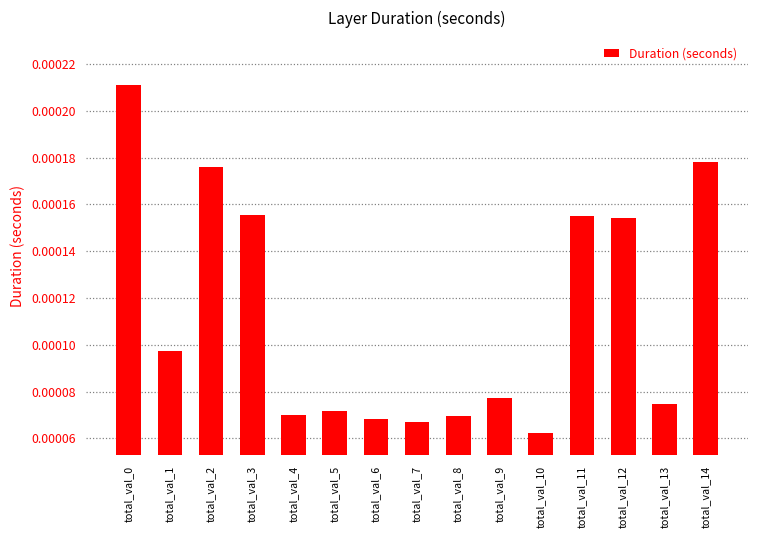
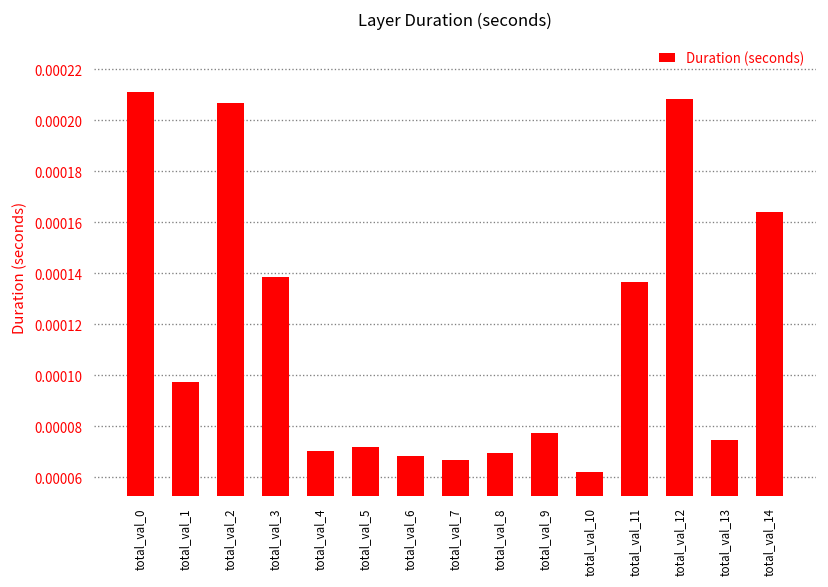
  {
    "total_val_0": 0.000211,
    "total_val_1": 0.000097,
-   "total_val_2": 0.000176,
-   "total_val_3": 0.000155,
+   "total_val_2": 0.000207,
+   "total_val_3": 0.000139,
    "total_val_4": 0.000070,
    "total_val_5": 0.000072,
    "total_val_6": 0.000068,
    "total_val_7": 0.000067,
    "total_val_8": 0.000070,
    "total_val_9": 0.000077,
    "total_val_10": 0.000062,
-   "total_val_11": 0.000155,
-   "total_val_12": 0.000154,
+   "total_val_11": 0.000137,
+   "total_val_12": 0.000208,
    "total_val_13": 0.000075,
-   "total_val_14": 0.000178
+   "total_val_14": 0.000164
  }
